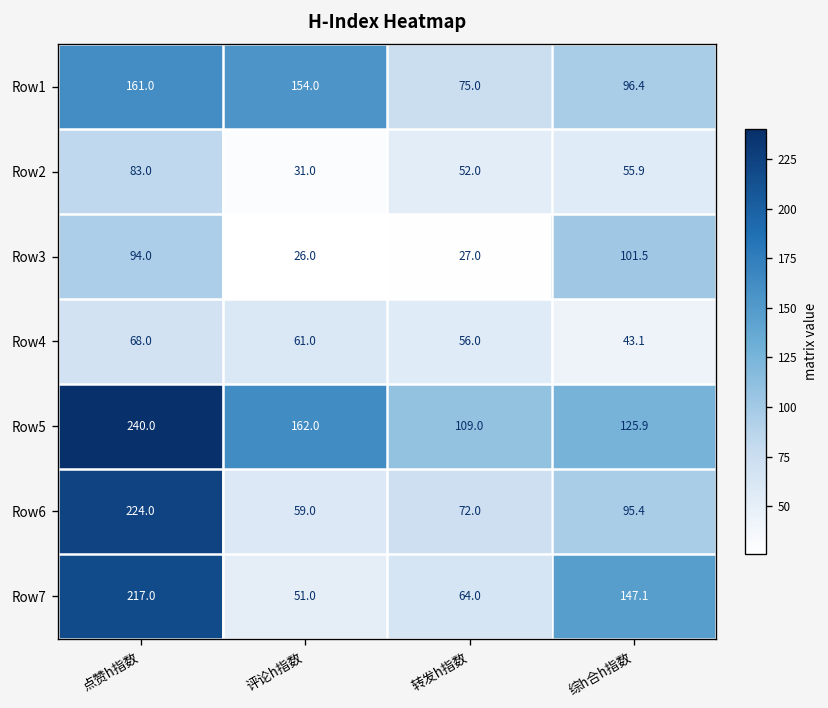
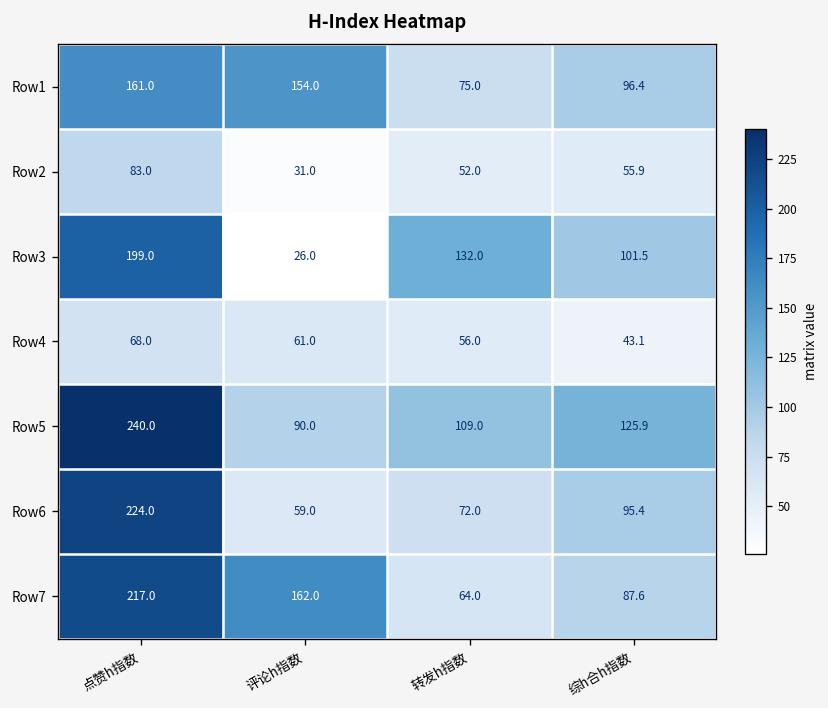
  {
    "Row1": {
      "点赞h指数": 161.0,
      "评论h指数": 154.0,
      "转发h指数": 75.0,
      "综h合h指数": 96.4
    },
    "Row2": {
      "点赞h指数": 83.0,
      "评论h指数": 31.0,
      "转发h指数": 52.0,
      "综h合h指数": 55.9
    },
    "Row3": {
-     "点赞h指数": 94.0,
+     "点赞h指数": 199.0,
      "评论h指数": 26.0,
-     "转发h指数": 27.0,
+     "转发h指数": 132.0,
      "综h合h指数": 101.5
    },
    "Row4": {
      "点赞h指数": 68.0,
      "评论h指数": 61.0,
      "转发h指数": 56.0,
      "综h合h指数": 43.1
    },
    "Row5": {
      "点赞h指数": 240.0,
-     "评论h指数": 162.0,
+     "评论h指数": 90.0,
      "转发h指数": 109.0,
      "综h合h指数": 125.9
    },
    "Row6": {
      "点赞h指数": 224.0,
      "评论h指数": 59.0,
      "转发h指数": 72.0,
      "综h合h指数": 95.4
    },
    "Row7": {
      "点赞h指数": 217.0,
-     "评论h指数": 51.0,
+     "评论h指数": 162.0,
      "转发h指数": 64.0,
-     "综h合h指数": 147.1
+     "综h合h指数": 87.6
    }
  }
